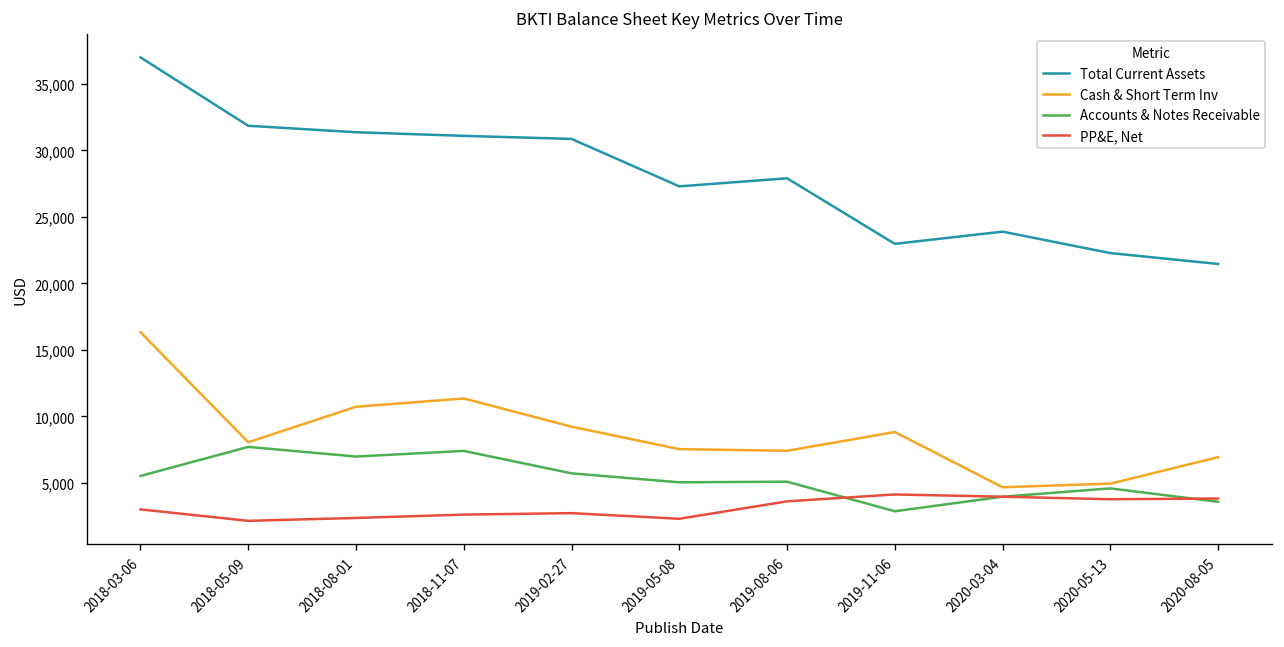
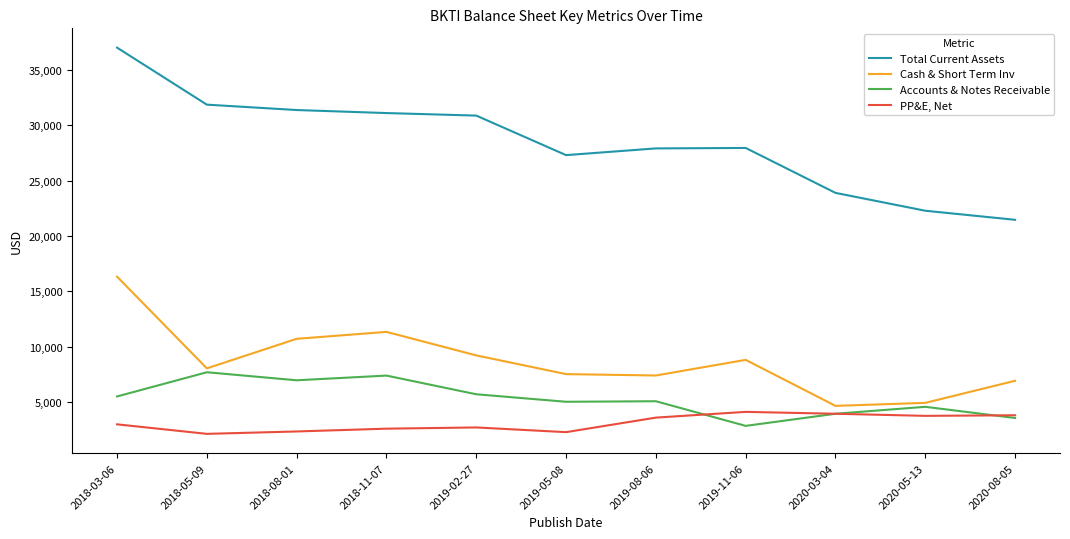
  {
    "Total Current Assets": {
      "2018-03-06": "37,000",
      "2018-05-09": "31,800",
      "2018-08-01": "31,400",
      "2018-11-07": "31,100",
      "2019-02-27": "30,900",
      "2019-05-08": "27,300",
      "2019-08-06": "27,900",
-     "2019-11-06": "23,000",
+     "2019-11-06": "27,900",
      "2020-03-04": "23,900",
      "2020-05-13": "22,300",
      "2020-08-05": "21,500"
    },
    "Cash & Short Term Inv": {
      "2018-03-06": "16,300",
      "2018-05-09": "8,100",
      "2018-08-01": "10,700",
      "2018-11-07": "11,300",
      "2019-02-27": "9,200",
      "2019-05-08": "7,500",
      "2019-08-06": "7,400",
      "2019-11-06": "8,800",
      "2020-03-04": "4,700",
      "2020-05-13": "4,900",
      "2020-08-05": "6,900"
    },
    "Accounts & Notes Receivable": {
      "2018-03-06": "5,500",
      "2018-05-09": "7,700",
      "2018-08-01": "7,000",
      "2018-11-07": "7,400",
      "2019-02-27": "5,700",
      "2019-05-08": "5,000",
      "2019-08-06": "5,100",
      "2019-11-06": "2,900",
      "2020-05-13": "4,600",
      "2020-08-05": "3,600"
    },
    "PP&E, Net": {
      "2018-03-06": "3,000",
      "2018-05-09": "2,200",
      "2018-08-01": "2,400",
      "2018-11-07": "2,600",
      "2019-02-27": "2,700",
      "2019-05-08": "2,300",
      "2019-08-06": "3,600",
      "2019-11-06": "4,100",
      "2020-05-13": "3,800",
      "2020-08-05": "3,800"
    }
  }
